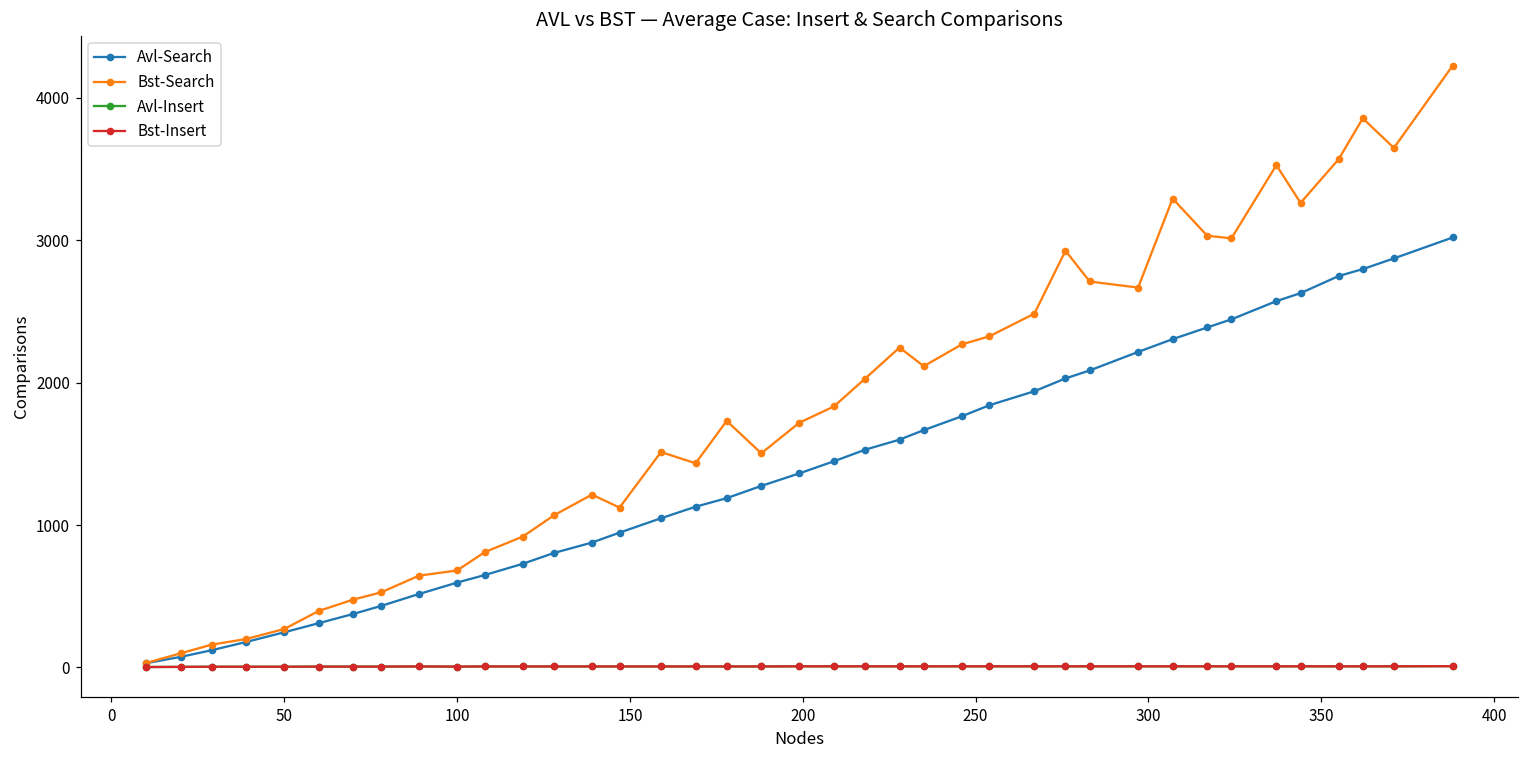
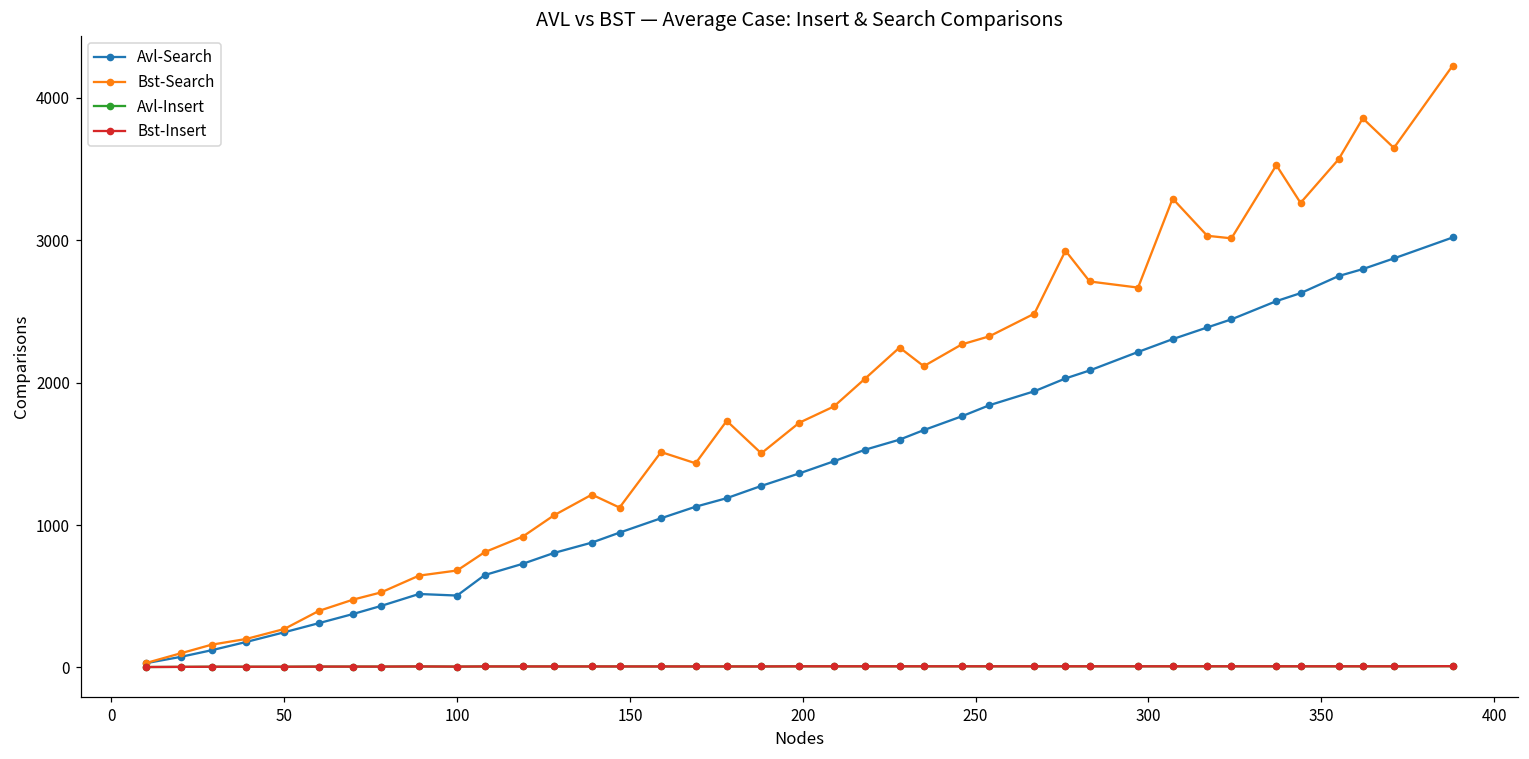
  {
    "Avl-Search": {
      "50": 250,
-     "100": 600
+     "100": 510
    },
    "Bst-Search": {
      "50": 270,
      "100": 680
    },
    "Bst-Insert": {
      "50": 10,
      "100": 10
    }
  }
